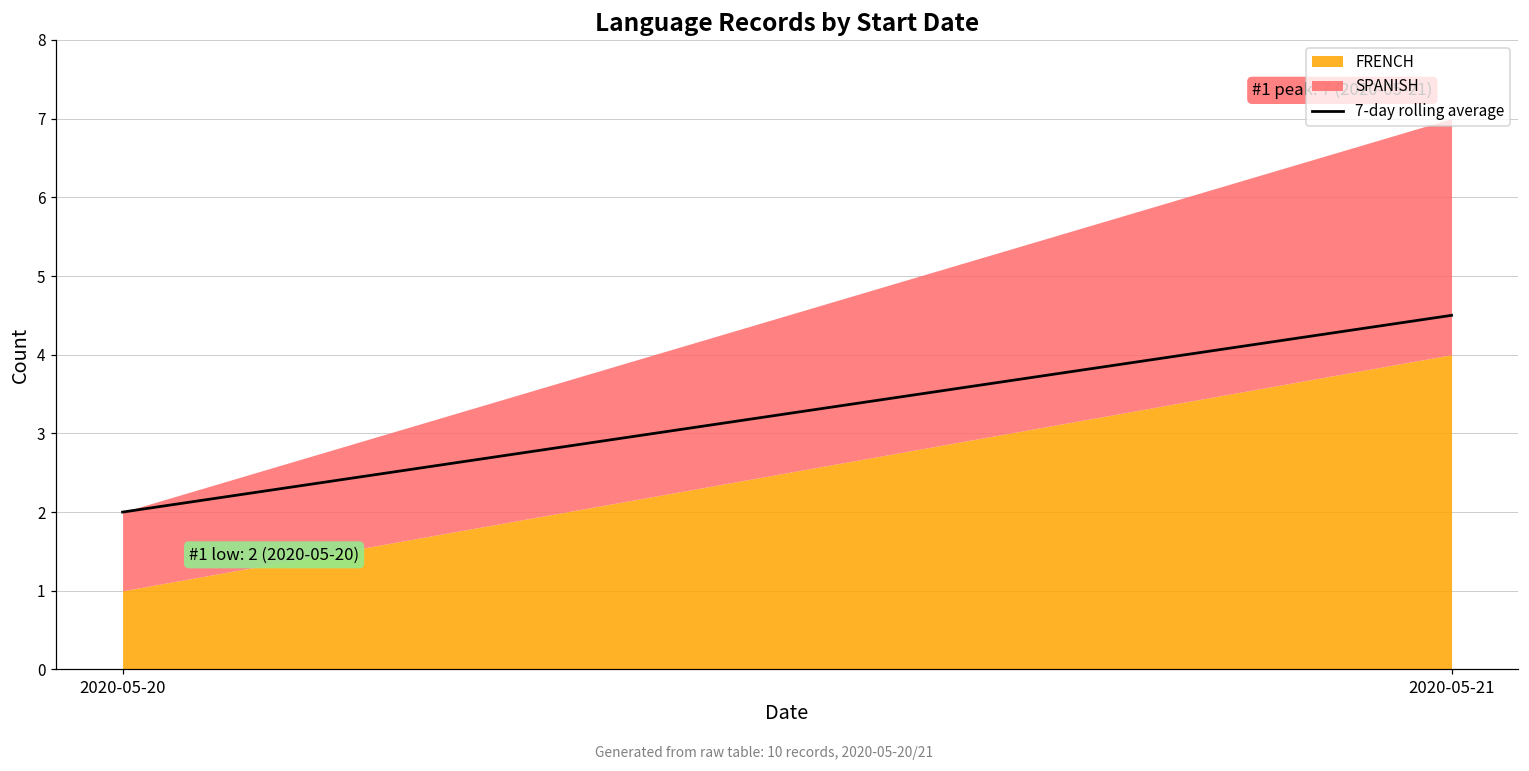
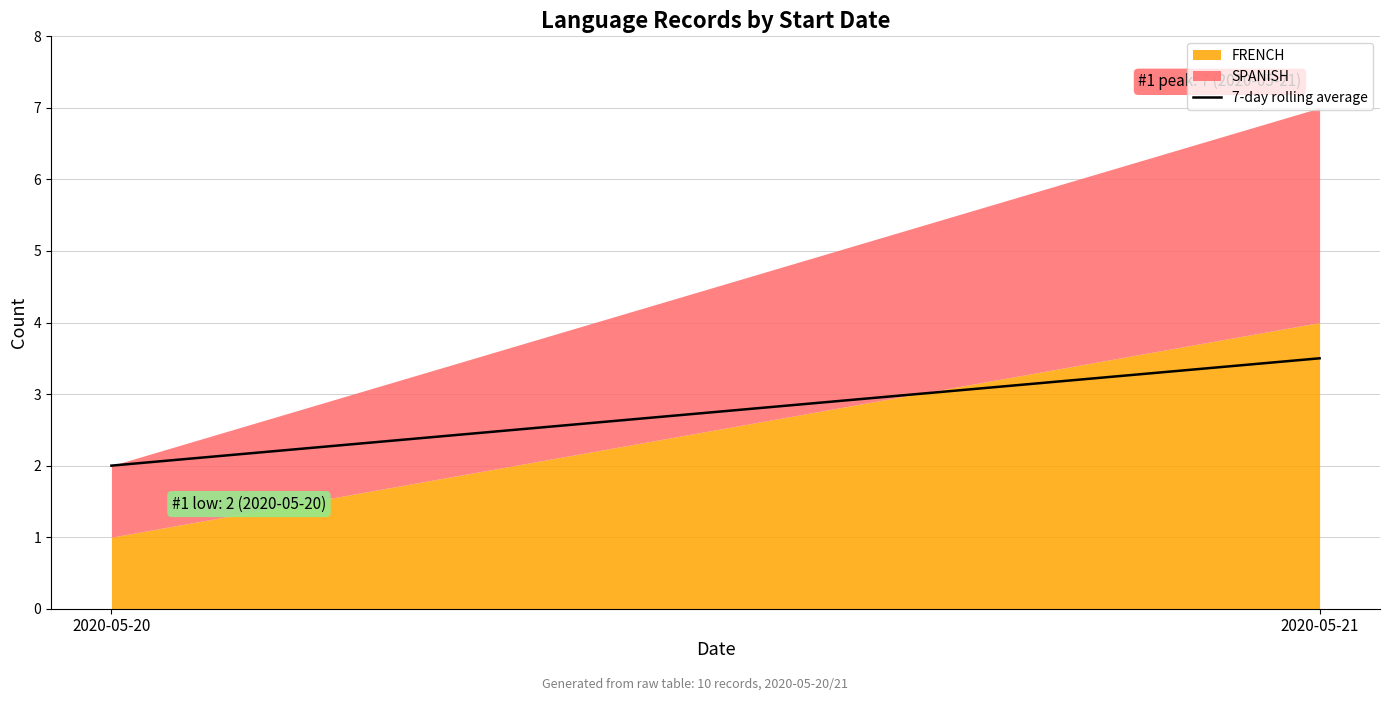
  {
    "FRENCH": {
      "2020-05-20": 1.0,
      "2020-05-21": 4.0
    },
    "7-day rolling average": {
-     "2020-05-21": 4.5
+     "2020-05-21": 3.5
    }
  }
